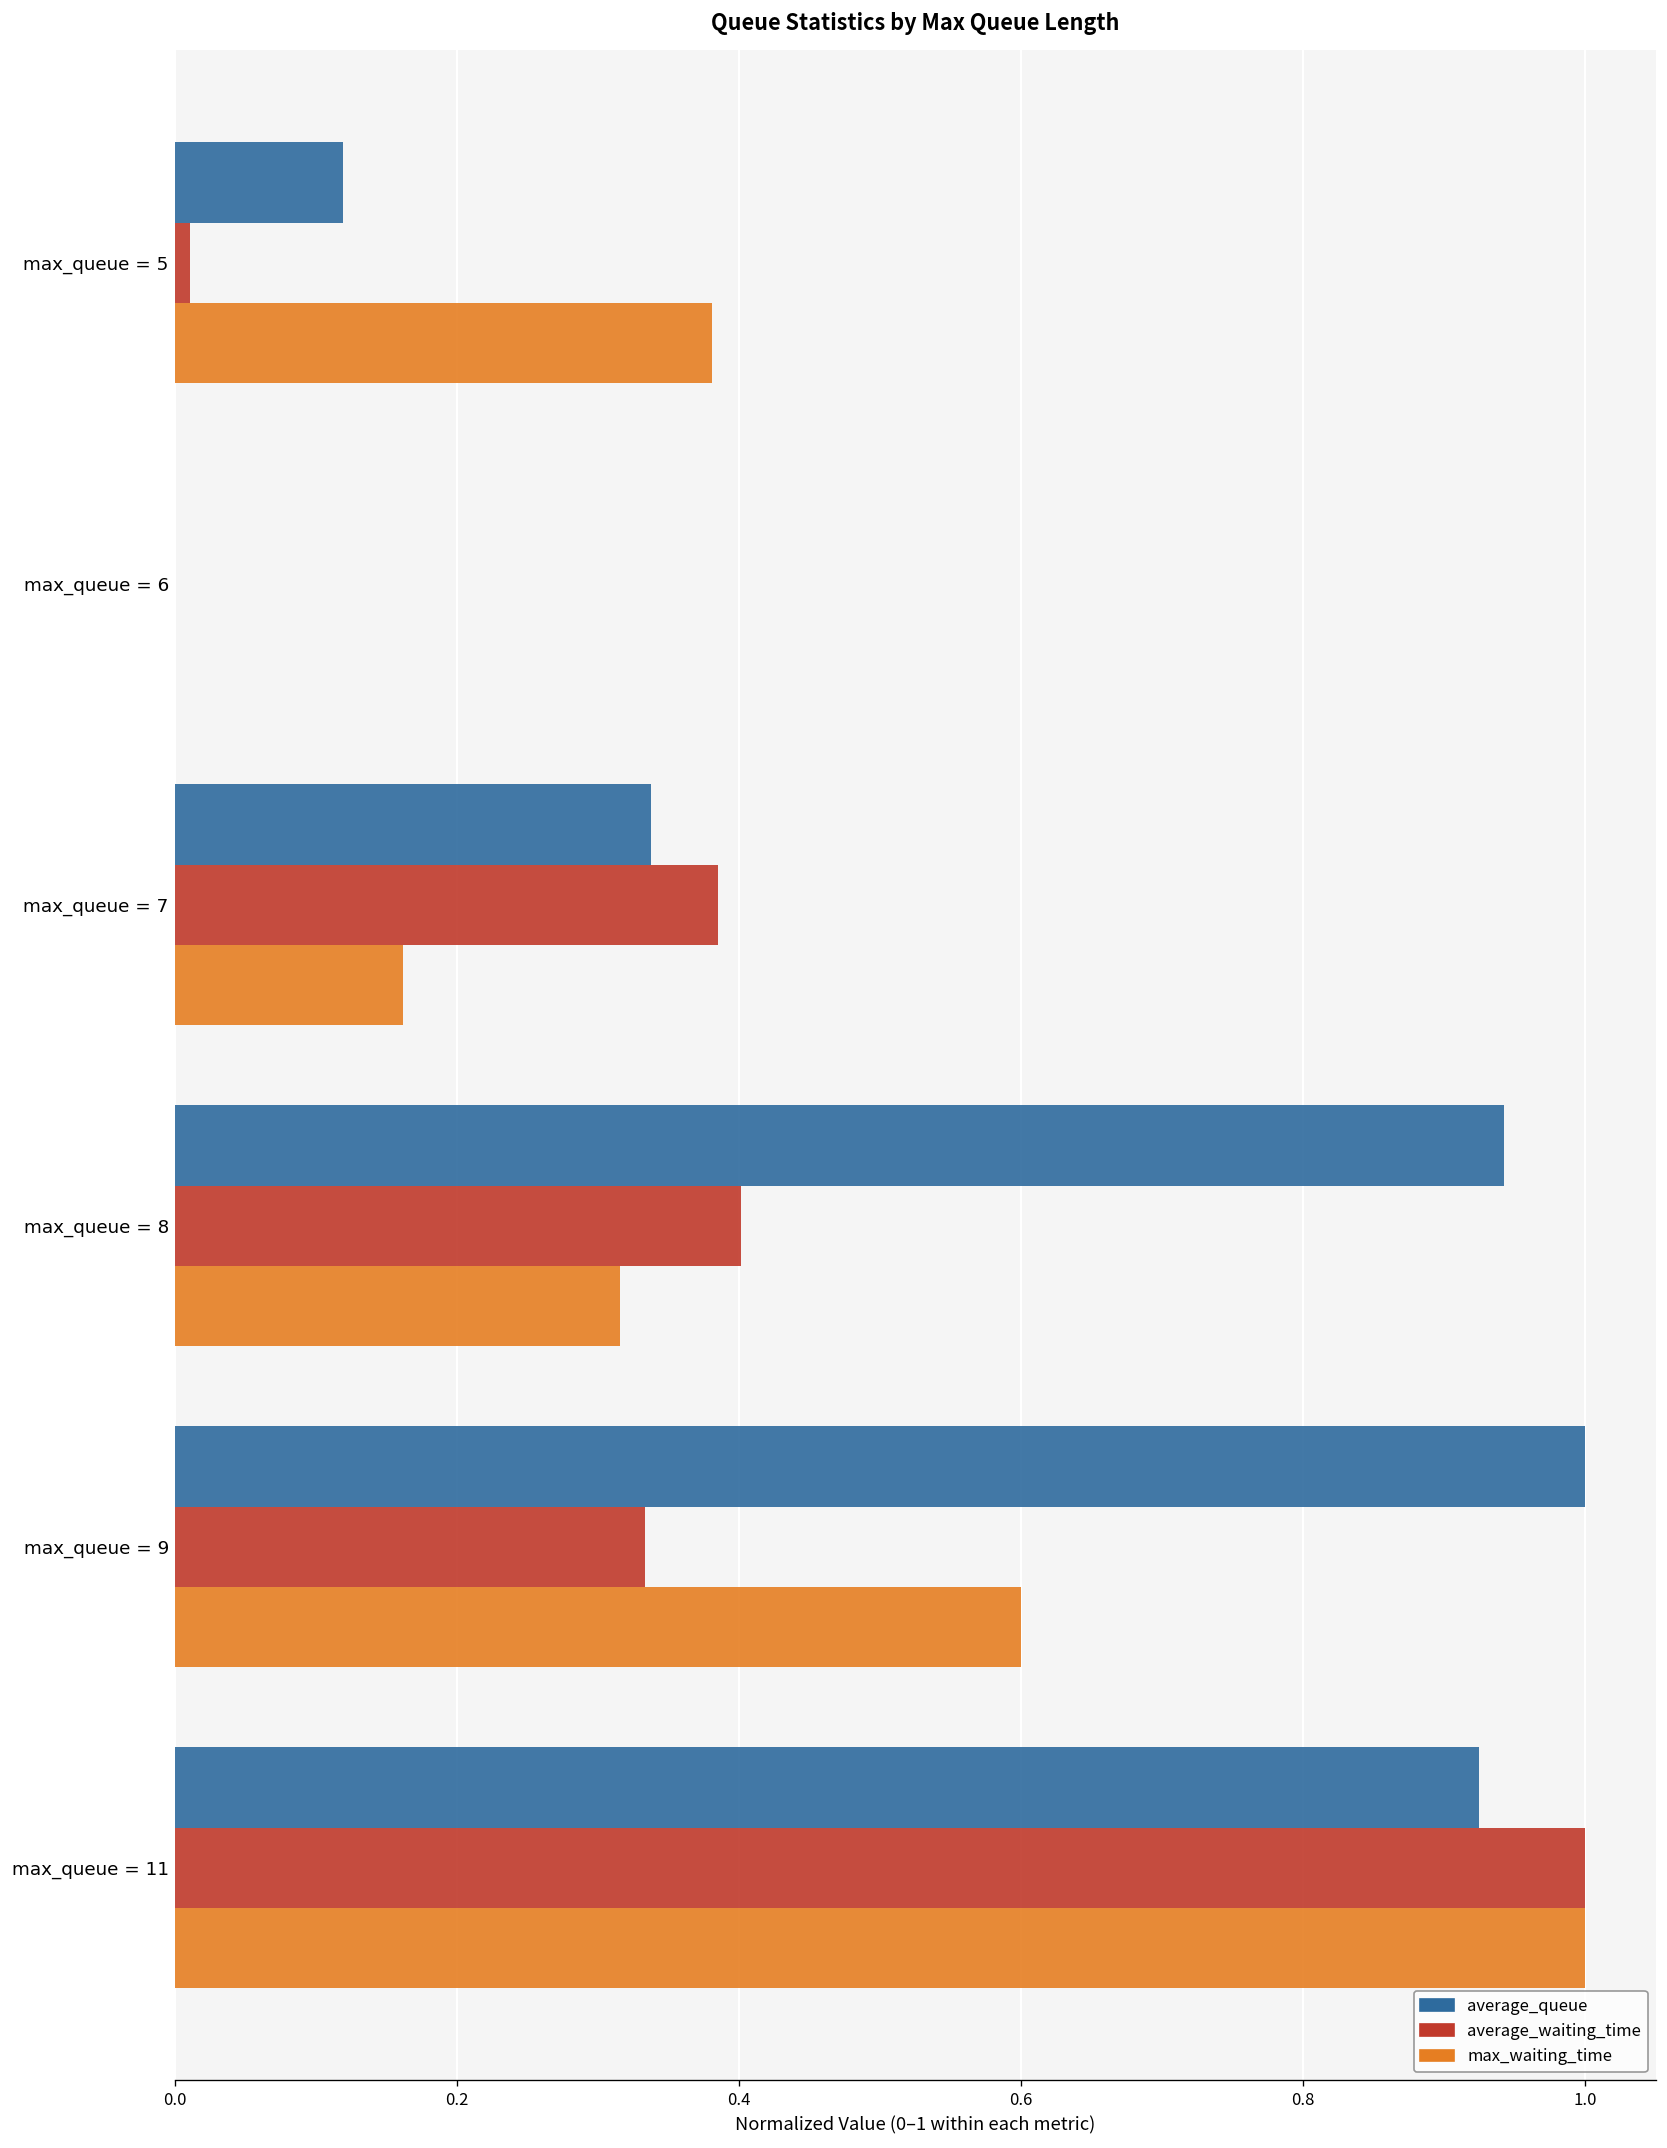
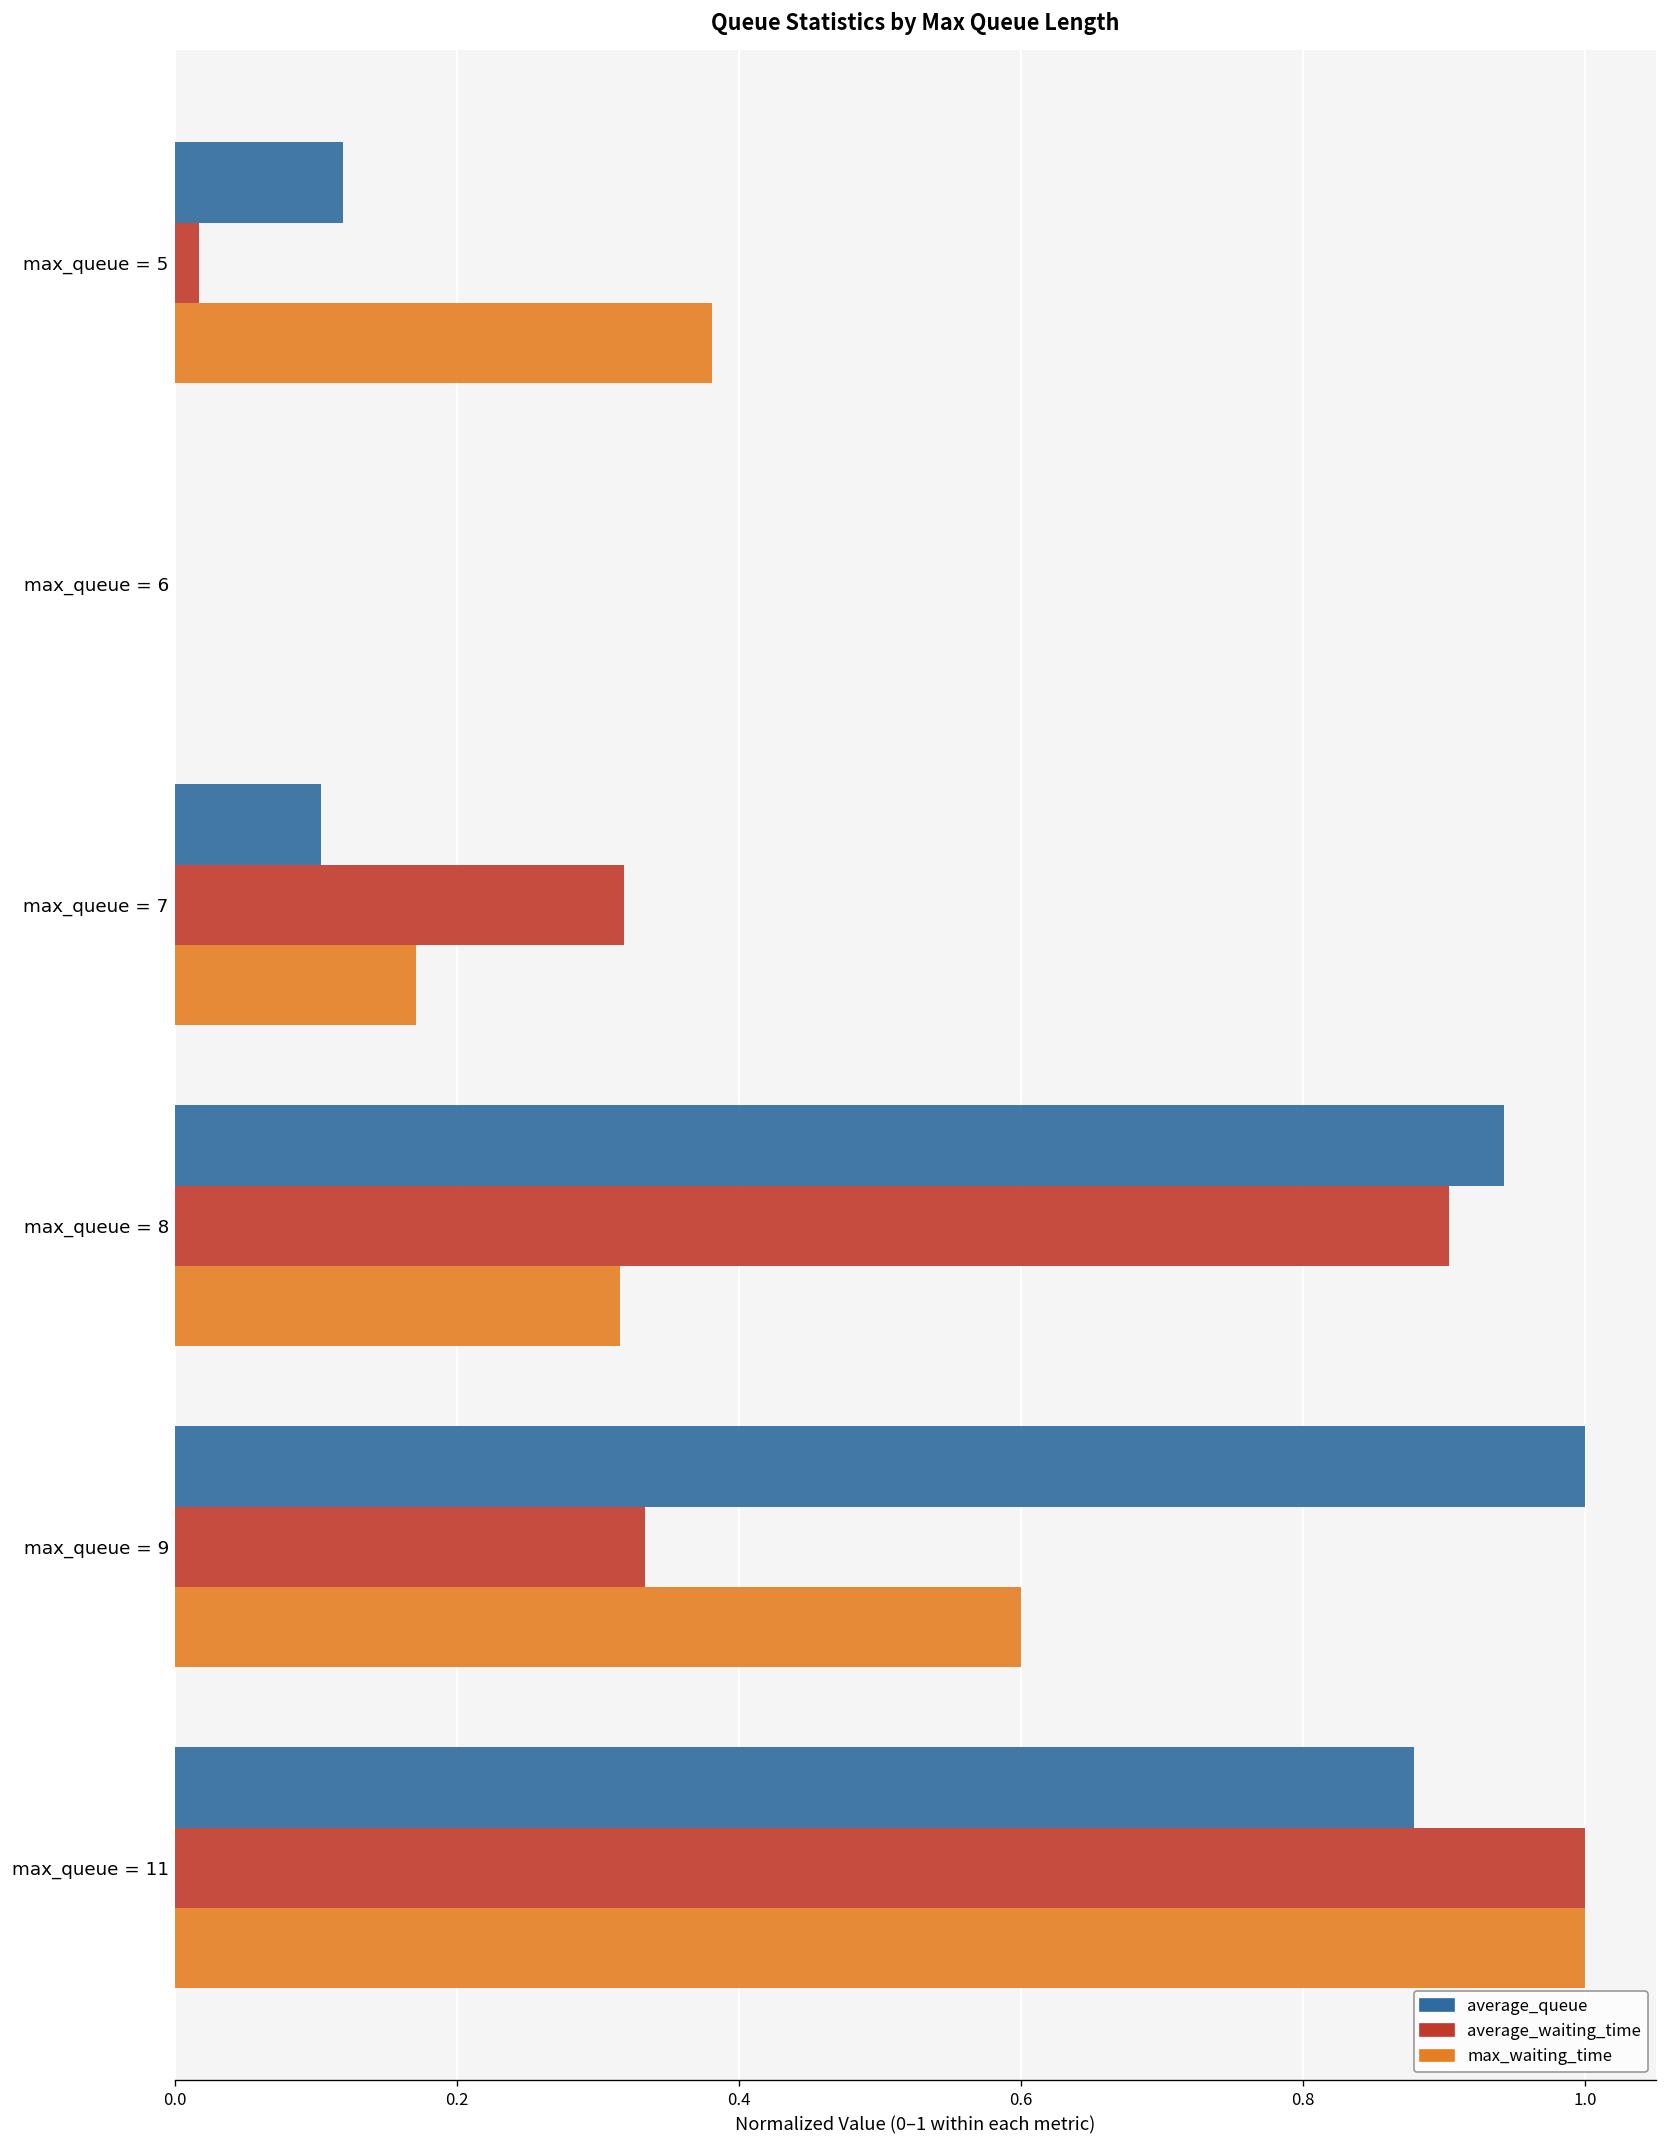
  {
    "average_queue": {
      "max_queue = 5": 0.120,
      "max_queue = 6": 0.000,
-     "max_queue = 7": 0.338,
+     "max_queue = 7": 0.104,
      "max_queue = 8": 0.942,
      "max_queue = 9": 1.000,
-     "max_queue = 11": 0.924
+     "max_queue = 11": 0.879
    },
    "average_waiting_time": {
-     "max_queue = 5": 0.011,
+     "max_queue = 5": 0.017,
      "max_queue = 6": 0.000,
-     "max_queue = 7": 0.385,
-     "max_queue = 8": 0.401,
+     "max_queue = 7": 0.318,
+     "max_queue = 8": 0.903,
      "max_queue = 9": 0.333,
      "max_queue = 11": 1.000
    },
    "max_waiting_time": {
      "max_queue = 5": 0.381,
      "max_queue = 6": 0.000,
-     "max_queue = 7": 0.162,
+     "max_queue = 7": 0.171,
      "max_queue = 8": 0.316,
      "max_queue = 9": 0.600,
      "max_queue = 11": 1.000
    }
  }
